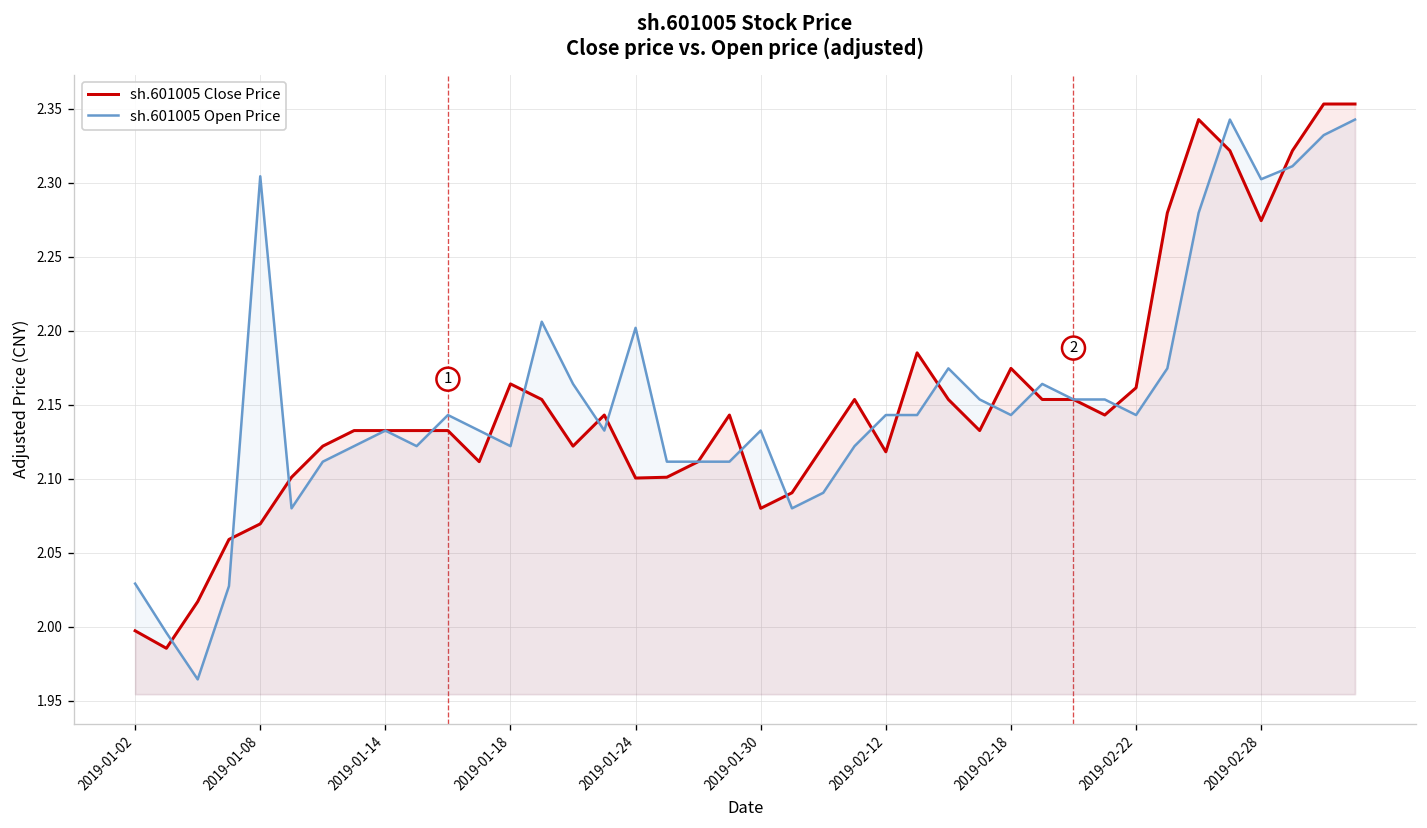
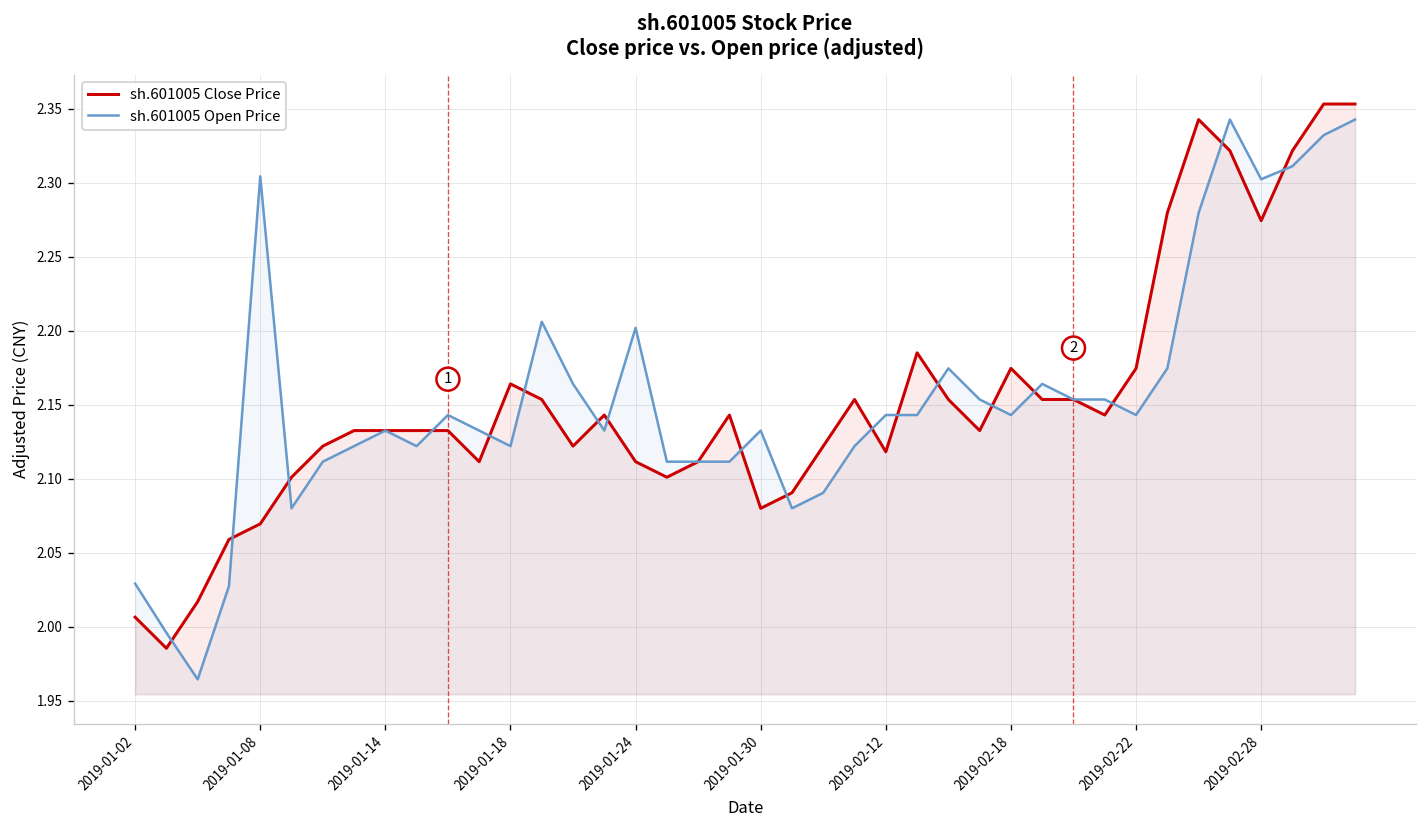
  {
    "sh.601005 Close Price": {
-     "2019-01-02": 1.997,
+     "2019-01-02": 2.007,
      "2019-01-08": 2.070,
      "2019-01-18": 2.164,
-     "2019-01-24": 2.101,
+     "2019-01-24": 2.112,
      "2019-01-30": 2.080,
      "2019-02-12": 2.118,
      "2019-02-18": 2.175,
-     "2019-02-22": 2.161,
+     "2019-02-22": 2.175,
      "2019-02-28": 2.274
    },
    "sh.601005 Open Price": {
      "2019-01-02": 2.029,
      "2019-01-08": 2.304,
      "2019-01-18": 2.122,
      "2019-01-24": 2.202,
      "2019-01-30": 2.133,
      "2019-02-12": 2.143,
      "2019-02-18": 2.143,
      "2019-02-22": 2.143,
      "2019-02-28": 2.302
    }
  }
